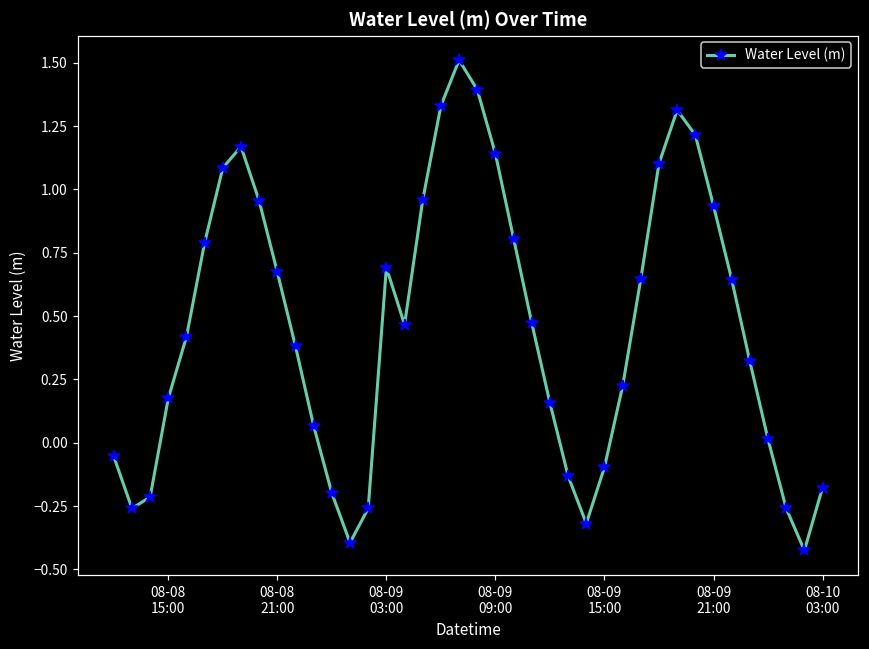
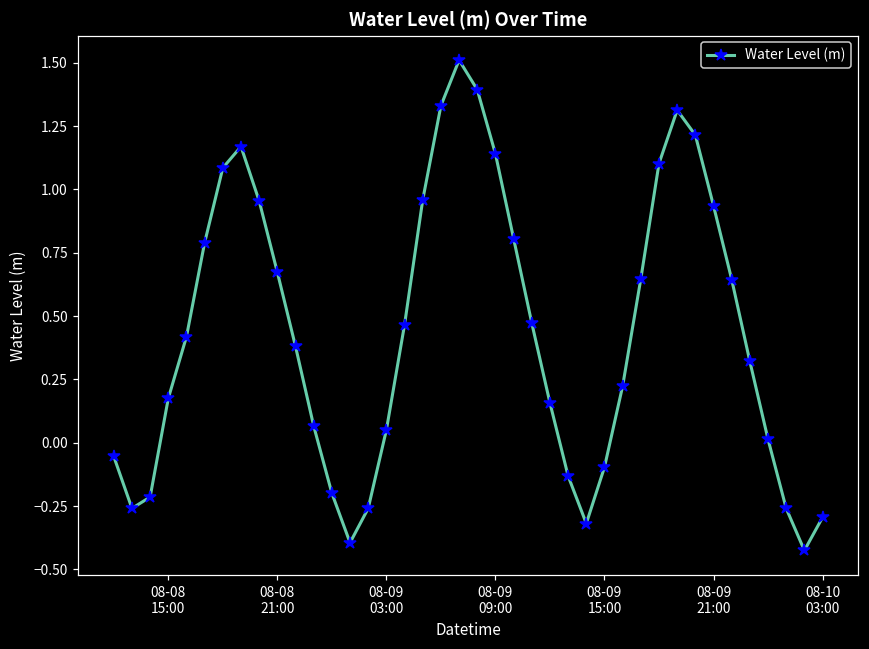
  {
    "08-08 15:00": 0.18,
    "08-08 21:00": 0.67,
-   "08-09 03:00": 0.69,
+   "08-09 03:00": 0.05,
    "08-09 09:00": 1.14,
    "08-09 15:00": -0.10,
    "08-09 21:00": 0.94,
-   "08-10 03:00": -0.18
+   "08-10 03:00": -0.29
  }
